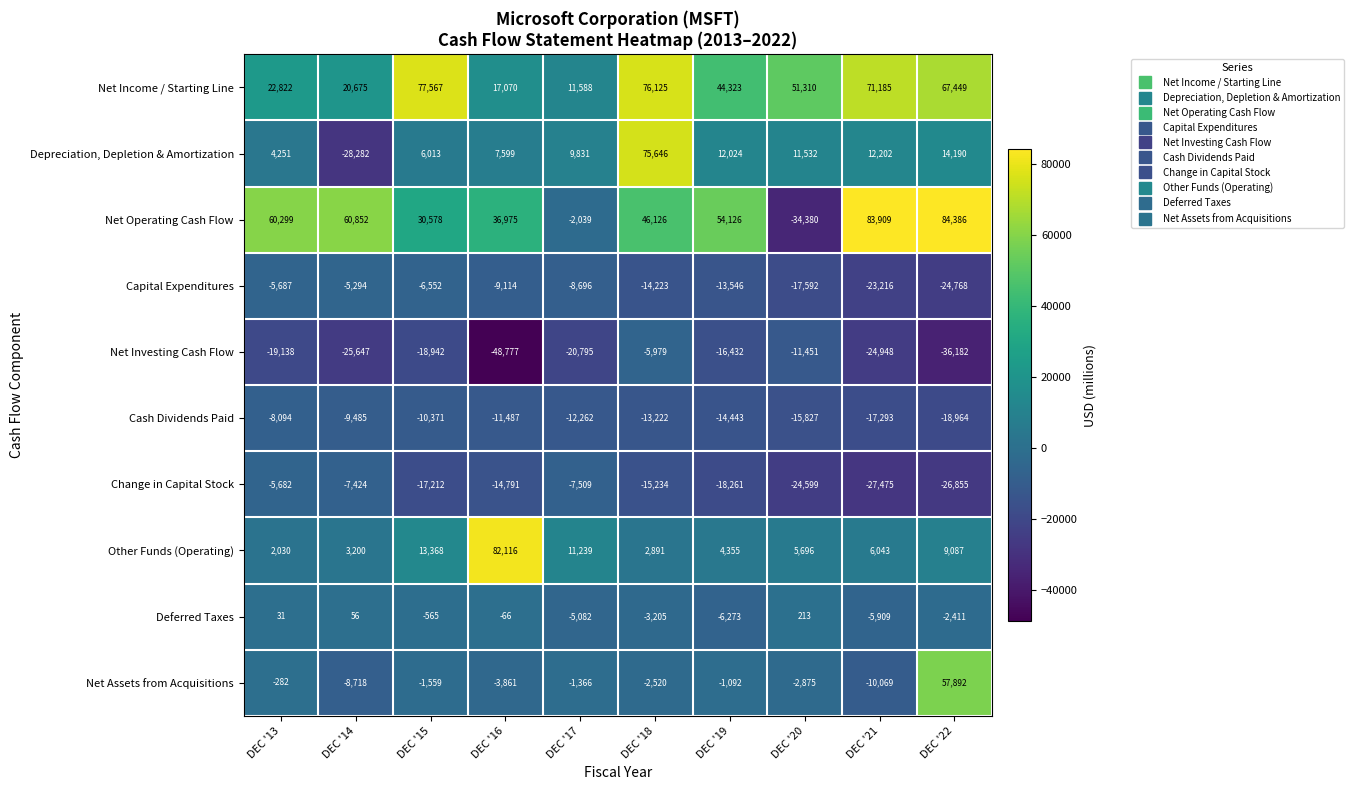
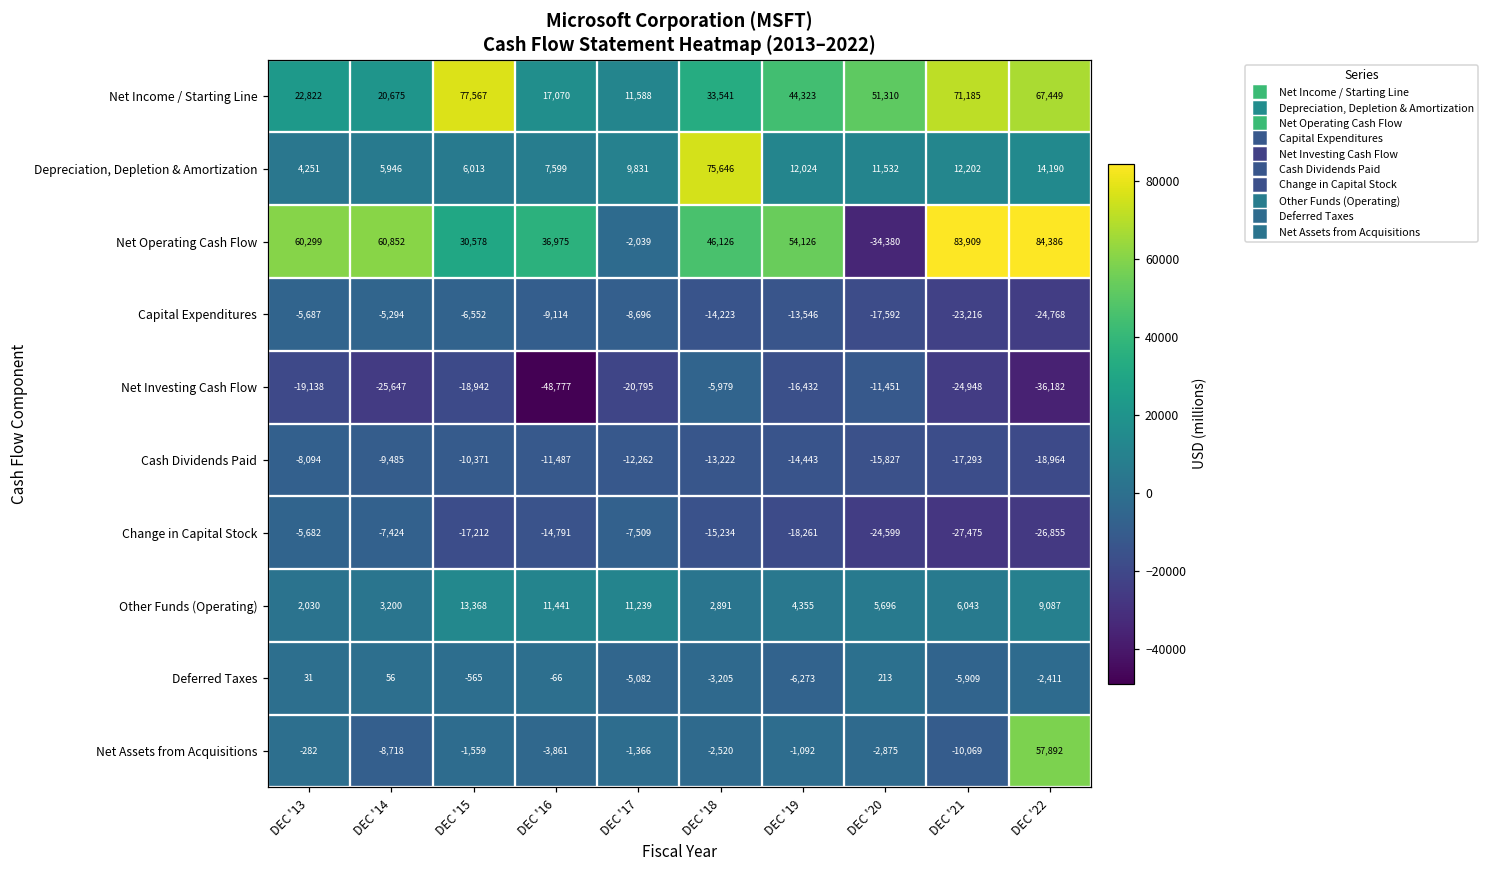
  {
    "Net Income / Starting Line": {
      "DEC '13": "22,822",
      "DEC '14": "20,675",
      "DEC '15": "77,567",
      "DEC '16": "17,070",
      "DEC '17": "11,588",
-     "DEC '18": "76,125",
+     "DEC '18": "33,541",
      "DEC '19": "44,323",
      "DEC '20": "51,310",
      "DEC '21": "71,185",
      "DEC '22": "67,449"
    },
    "Depreciation, Depletion & Amortization": {
      "DEC '13": "4,251",
-     "DEC '14": "-28,282",
+     "DEC '14": "5,946",
      "DEC '15": "6,013",
      "DEC '16": "7,599",
      "DEC '17": "9,831",
      "DEC '18": "75,646",
      "DEC '19": "12,024",
      "DEC '20": "11,532",
      "DEC '21": "12,202",
      "DEC '22": "14,190"
    },
    "Net Operating Cash Flow": {
      "DEC '13": "60,299",
      "DEC '14": "60,852",
      "DEC '15": "30,578",
      "DEC '16": "36,975",
      "DEC '17": "-2,039",
      "DEC '18": "46,126",
      "DEC '19": "54,126",
      "DEC '20": "-34,380",
      "DEC '21": "83,909",
      "DEC '22": "84,386"
    },
    "Capital Expenditures": {
      "DEC '13": "-5,687",
      "DEC '14": "-5,294",
      "DEC '15": "-6,552",
      "DEC '16": "-9,114",
      "DEC '17": "-8,696",
      "DEC '18": "-14,223",
      "DEC '19": "-13,546",
      "DEC '20": "-17,592",
      "DEC '21": "-23,216",
      "DEC '22": "-24,768"
    },
    "Net Investing Cash Flow": {
      "DEC '13": "-19,138",
      "DEC '14": "-25,647",
      "DEC '15": "-18,942",
      "DEC '16": "-48,777",
      "DEC '17": "-20,795",
      "DEC '18": "-5,979",
      "DEC '19": "-16,432",
      "DEC '20": "-11,451",
      "DEC '21": "-24,948",
      "DEC '22": "-36,182"
    },
    "Cash Dividends Paid": {
      "DEC '13": "-8,094",
      "DEC '14": "-9,485",
      "DEC '15": "-10,371",
      "DEC '16": "-11,487",
      "DEC '17": "-12,262",
      "DEC '18": "-13,222",
      "DEC '19": "-14,443",
      "DEC '20": "-15,827",
      "DEC '21": "-17,293",
      "DEC '22": "-18,964"
    },
    "Change in Capital Stock": {
      "DEC '13": "-5,682",
      "DEC '14": "-7,424",
      "DEC '15": "-17,212",
      "DEC '16": "-14,791",
      "DEC '17": "-7,509",
      "DEC '18": "-15,234",
      "DEC '19": "-18,261",
      "DEC '20": "-24,599",
      "DEC '21": "-27,475",
      "DEC '22": "-26,855"
    },
    "Other Funds (Operating)": {
      "DEC '13": "2,030",
      "DEC '14": "3,200",
      "DEC '15": "13,368",
-     "DEC '16": "82,116",
+     "DEC '16": "11,441",
      "DEC '17": "11,239",
      "DEC '18": "2,891",
      "DEC '19": "4,355",
      "DEC '20": "5,696",
      "DEC '21": "6,043",
      "DEC '22": "9,087"
    },
    "Deferred Taxes": {
      "DEC '13": "31",
      "DEC '14": "56",
      "DEC '15": "-565",
      "DEC '16": "-66",
      "DEC '17": "-5,082",
      "DEC '18": "-3,205",
      "DEC '19": "-6,273",
      "DEC '20": "213",
      "DEC '21": "-5,909",
      "DEC '22": "-2,411"
    },
    "Net Assets from Acquisitions": {
      "DEC '13": "-282",
      "DEC '14": "-8,718",
      "DEC '15": "-1,559",
      "DEC '16": "-3,861",
      "DEC '17": "-1,366",
      "DEC '18": "-2,520",
      "DEC '19": "-1,092",
      "DEC '20": "-2,875",
      "DEC '21": "-10,069",
      "DEC '22": "57,892"
    }
  }
